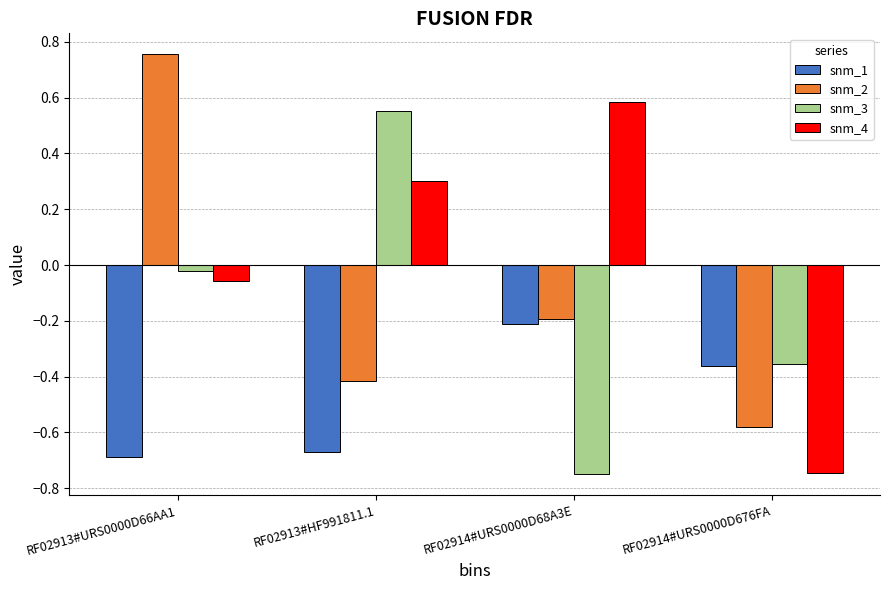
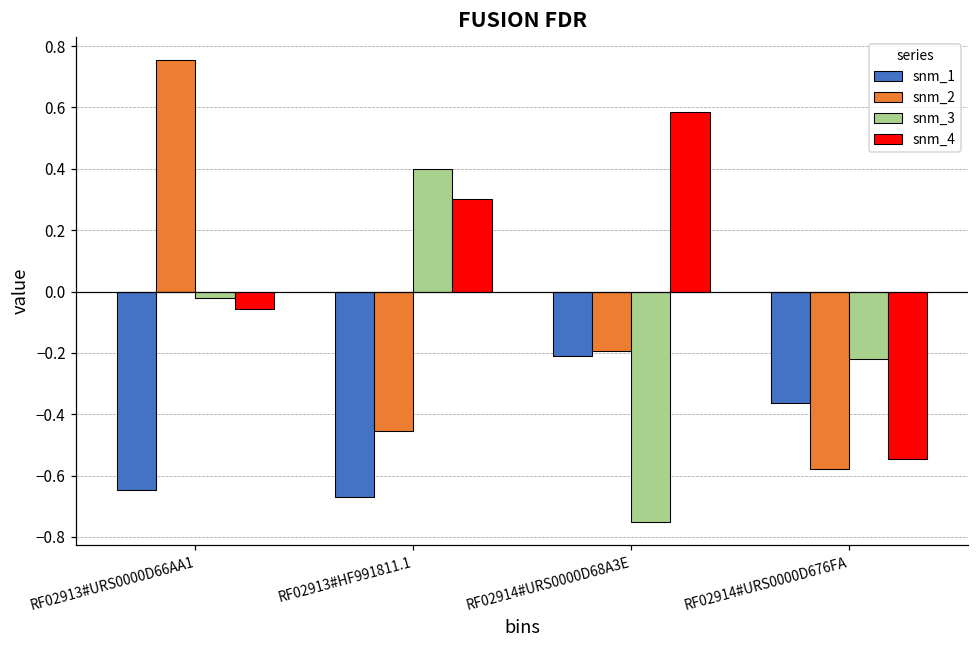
  {
    "snm_1": {
-     "RF02913#URS0000D66AA1": -0.69,
+     "RF02913#URS0000D66AA1": -0.65,
      "RF02913#HF991811.1": -0.67,
      "RF02914#URS0000D68A3E": -0.21,
      "RF02914#URS0000D676FA": -0.36
    },
    "snm_2": {
      "RF02913#URS0000D66AA1": 0.76,
-     "RF02913#HF991811.1": -0.42,
+     "RF02913#HF991811.1": -0.46,
      "RF02914#URS0000D68A3E": -0.19,
      "RF02914#URS0000D676FA": -0.58
    },
    "snm_3": {
      "RF02913#URS0000D66AA1": -0.02,
-     "RF02913#HF991811.1": 0.55,
+     "RF02913#HF991811.1": 0.40,
      "RF02914#URS0000D68A3E": -0.75,
-     "RF02914#URS0000D676FA": -0.36
+     "RF02914#URS0000D676FA": -0.22
    },
    "snm_4": {
      "RF02913#URS0000D66AA1": -0.06,
      "RF02913#HF991811.1": 0.30,
      "RF02914#URS0000D68A3E": 0.58,
-     "RF02914#URS0000D676FA": -0.75
+     "RF02914#URS0000D676FA": -0.55
    }
  }
